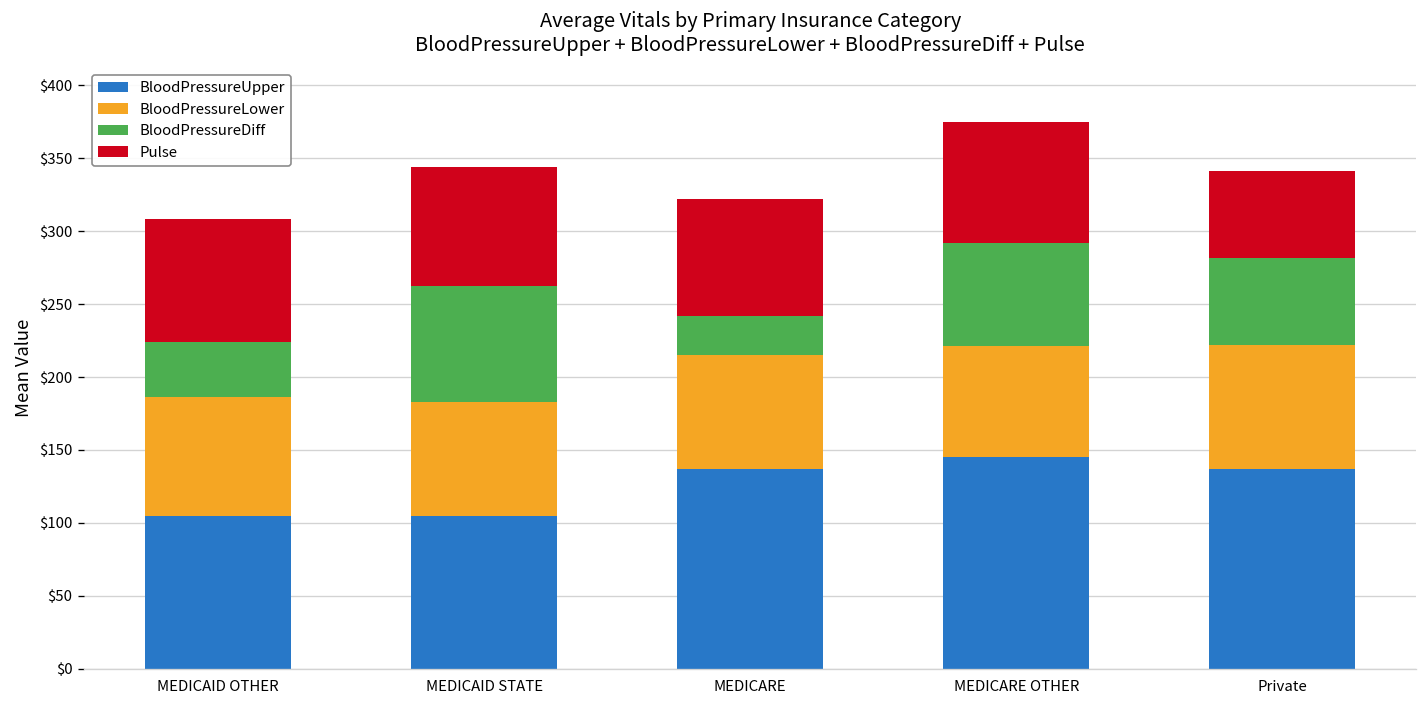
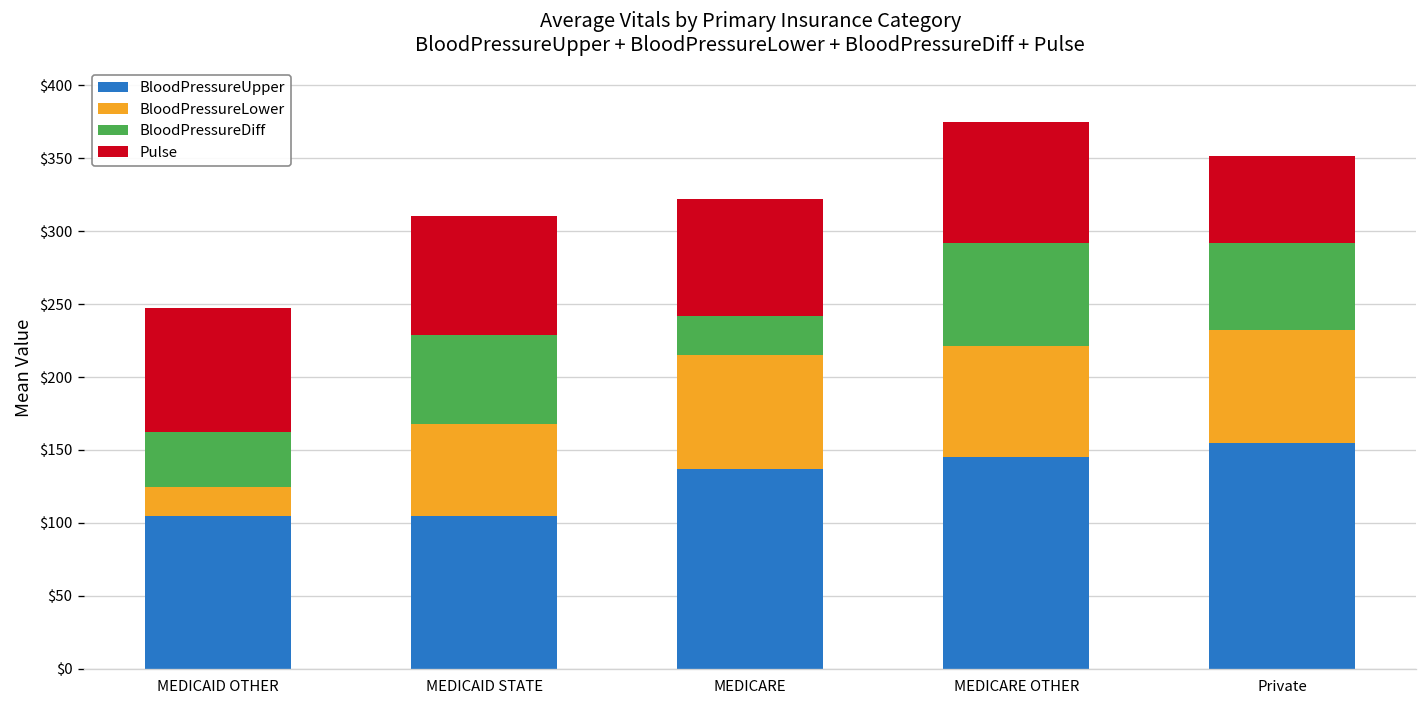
  {
    "BloodPressureUpper": {
      "MEDICAID OTHER": "$105",
      "MEDICAID STATE": "$105",
      "MEDICARE": "$137",
      "MEDICARE OTHER": "$145",
-     "Private": "$137"
+     "Private": "$155"
    },
    "BloodPressureLower": {
-     "MEDICAID OTHER": "$82",
-     "MEDICAID STATE": "$78",
+     "MEDICAID OTHER": "$20",
+     "MEDICAID STATE": "$63",
      "MEDICARE": "$78",
      "MEDICARE OTHER": "$76",
-     "Private": "$85"
+     "Private": "$78"
    },
    "BloodPressureDiff": {
      "MEDICAID OTHER": "$38",
-     "MEDICAID STATE": "$80",
+     "MEDICAID STATE": "$61",
      "MEDICARE": "$27",
      "MEDICARE OTHER": "$71",
      "Private": "$59"
    },
    "Pulse": {
      "MEDICAID OTHER": "$85",
      "MEDICAID STATE": "$82",
      "MEDICARE": "$80",
      "MEDICARE OTHER": "$82",
      "Private": "$60"
    }
  }
